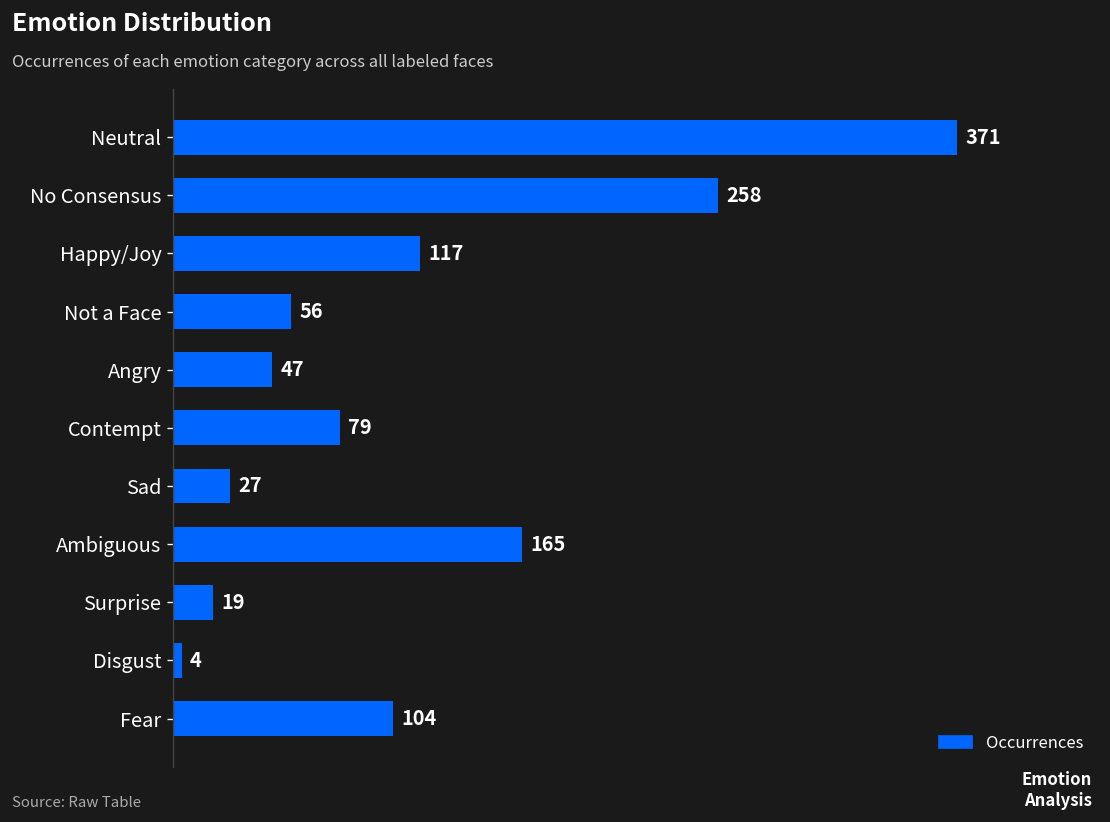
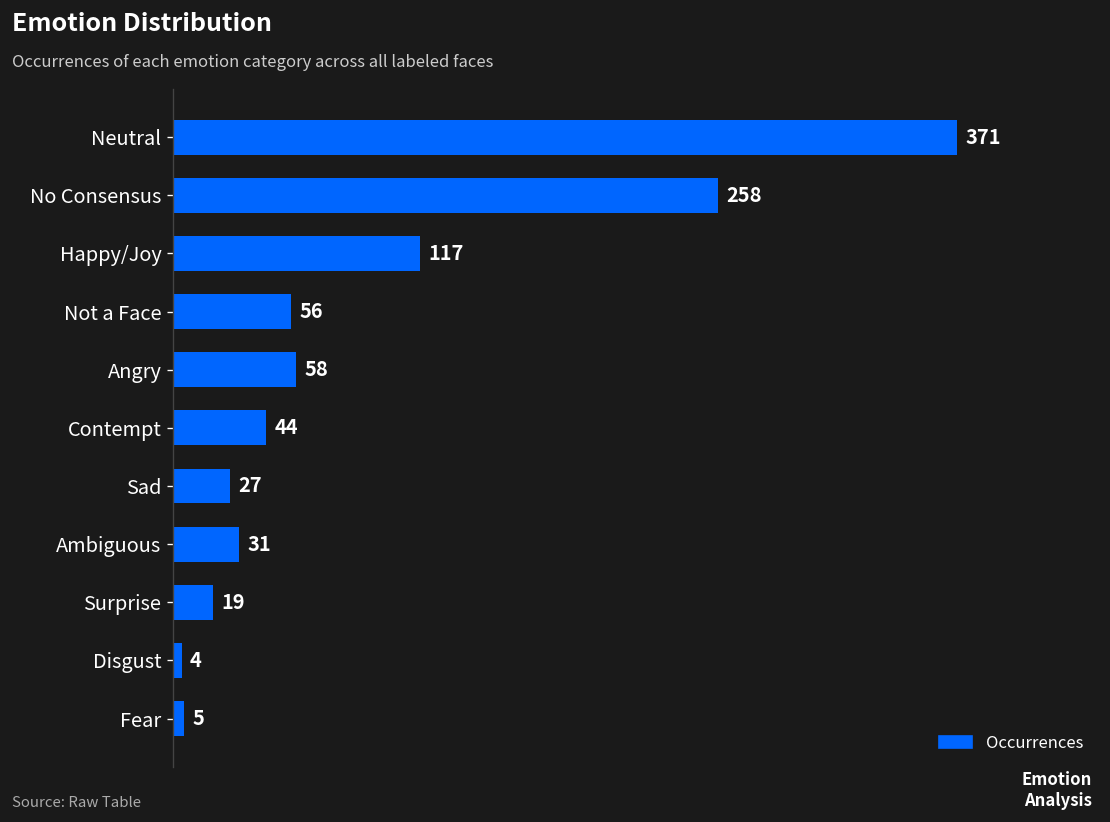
  {
    "Neutral": 371,
    "No Consensus": 258,
    "Happy/Joy": 117,
    "Not a Face": 56,
-   "Angry": 47,
-   "Contempt": 79,
+   "Angry": 58,
+   "Contempt": 44,
    "Sad": 27,
-   "Ambiguous": 165,
+   "Ambiguous": 31,
    "Surprise": 19,
    "Disgust": 4,
-   "Fear": 104
+   "Fear": 5
  }
